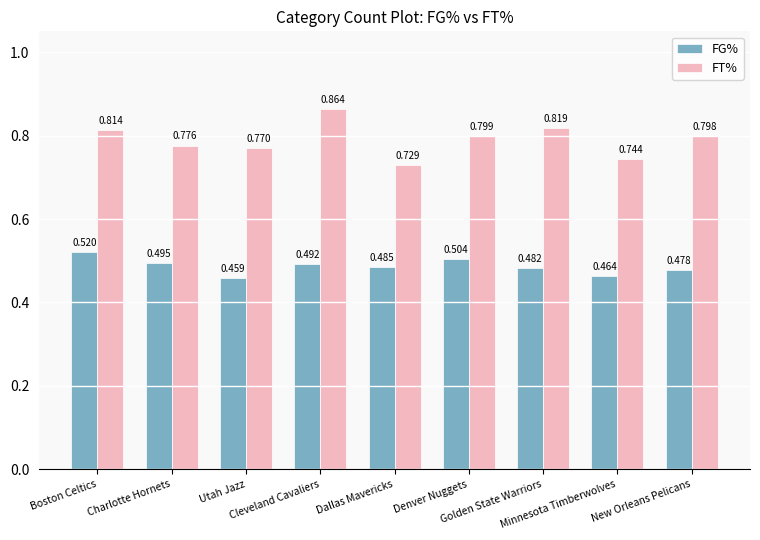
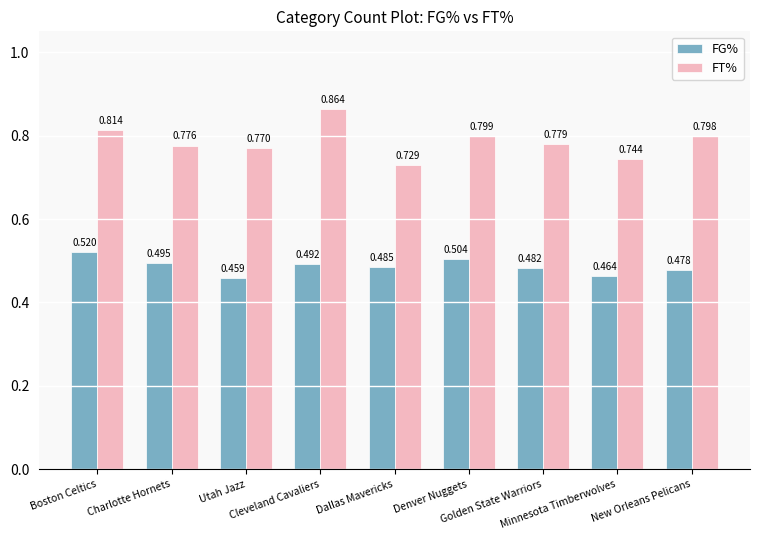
  {
    "FG%": {
      "Boston Celtics": 0.520,
      "Charlotte Hornets": 0.495,
      "Utah Jazz": 0.459,
      "Cleveland Cavaliers": 0.492,
      "Dallas Mavericks": 0.485,
      "Denver Nuggets": 0.504,
      "Golden State Warriors": 0.482,
      "Minnesota Timberwolves": 0.464,
      "New Orleans Pelicans": 0.478
    },
    "FT%": {
      "Boston Celtics": 0.814,
      "Charlotte Hornets": 0.776,
      "Utah Jazz": 0.770,
      "Cleveland Cavaliers": 0.864,
      "Dallas Mavericks": 0.729,
      "Denver Nuggets": 0.799,
-     "Golden State Warriors": 0.819,
+     "Golden State Warriors": 0.779,
      "Minnesota Timberwolves": 0.744,
      "New Orleans Pelicans": 0.798
    }
  }
